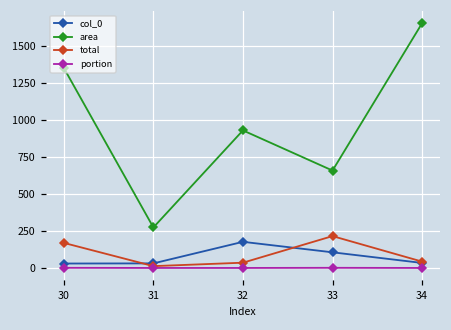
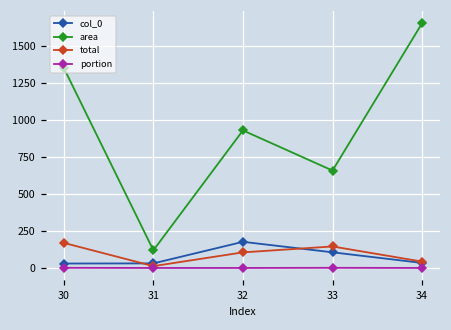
  {
    "col_0": {
      "30": 30,
      "32": 180,
      "33": 110
    },
    "area": {
-     "31": 270,
+     "31": 120,
      "32": 930,
      "33": 660,
      "34": 1660
    },
    "total": {
      "30": 170,
-     "32": 40,
-     "33": 220
+     "32": 110,
+     "33": 150
    },
    "portion": {
      "30": 0,
      "32": 0,
      "33": 0,
      "34": 0
    }
  }
